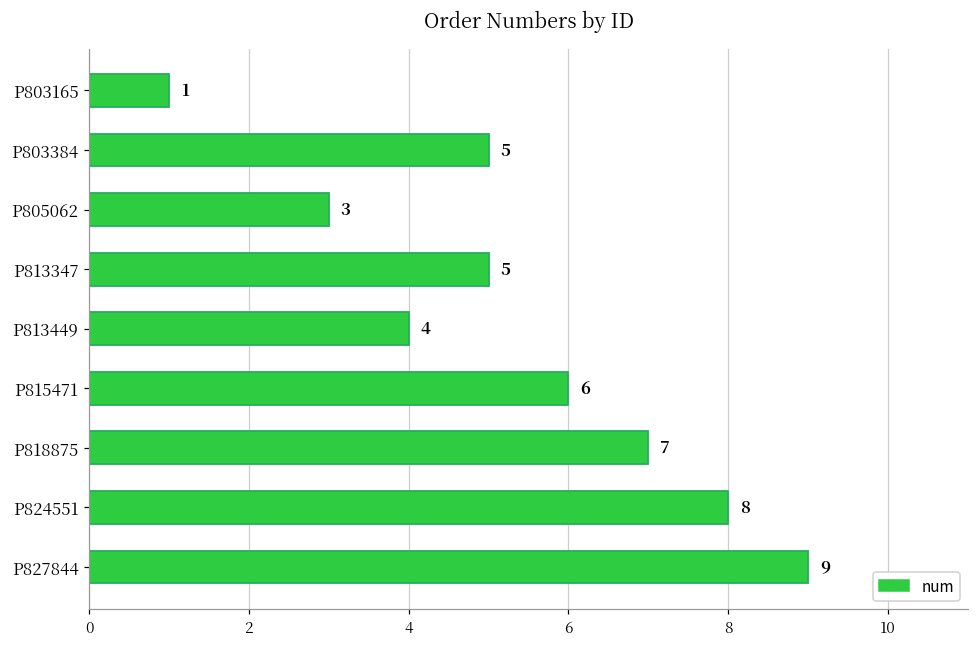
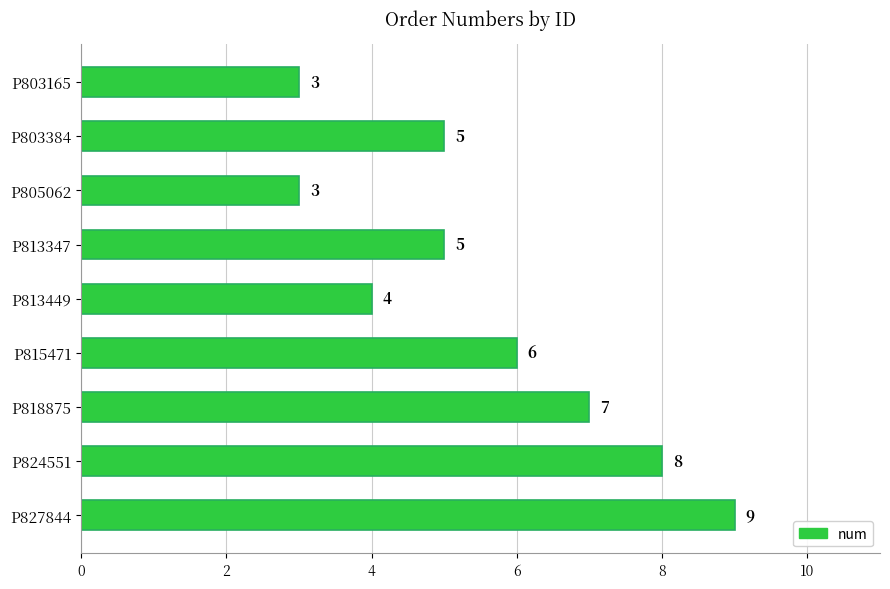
  {
-   "P803165": 1,
+   "P803165": 3,
    "P803384": 5,
    "P805062": 3,
    "P813347": 5,
    "P813449": 4,
    "P815471": 6,
    "P818875": 7,
    "P824551": 8,
    "P827844": 9
  }
